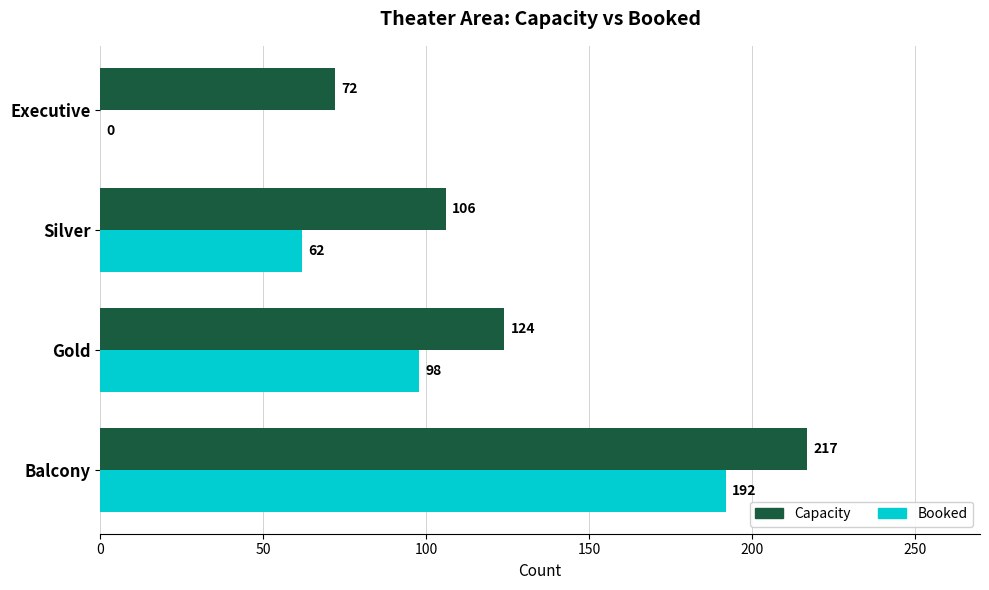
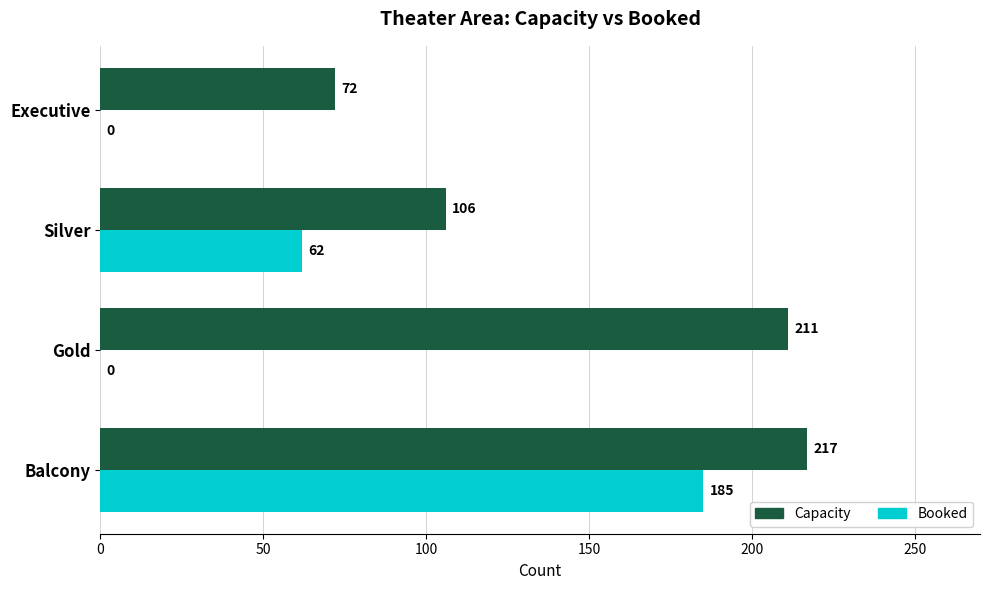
  {
    "Capacity": {
      "Executive": 72,
      "Silver": 106,
-     "Gold": 124,
+     "Gold": 211,
      "Balcony": 217
    },
    "Booked": {
      "Executive": 0,
      "Silver": 62,
-     "Gold": 98,
-     "Balcony": 192
+     "Gold": 0,
+     "Balcony": 185
    }
  }
